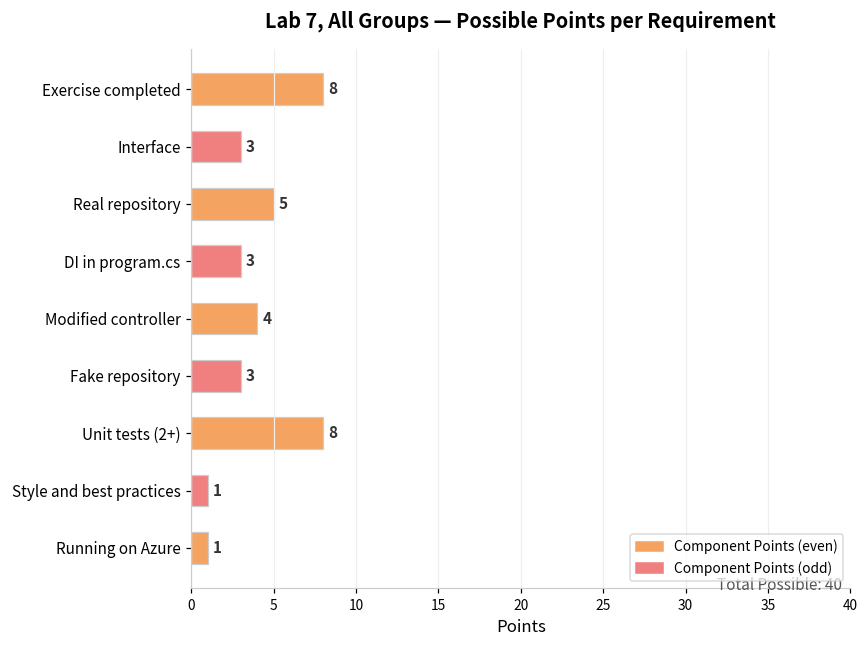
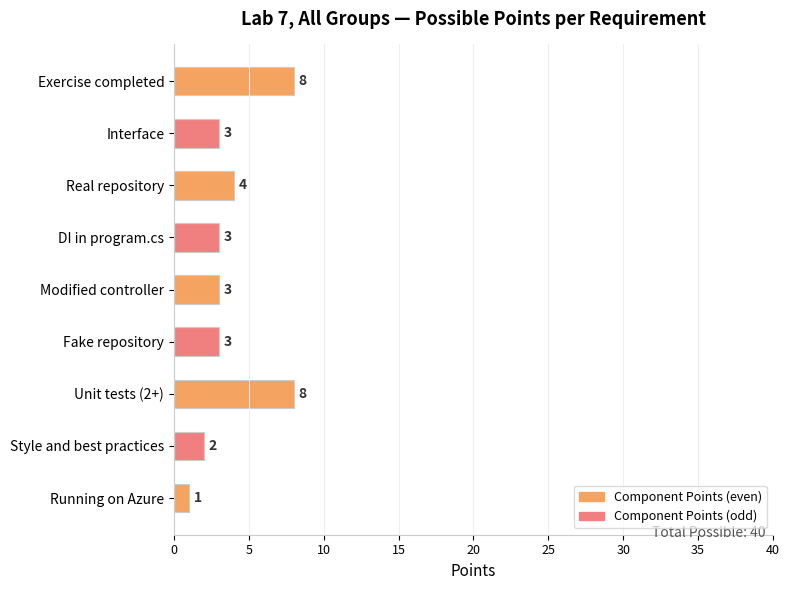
  {
    "Exercise completed": 8,
    "Interface": 3,
-   "Real repository": 5,
+   "Real repository": 4,
    "DI in program.cs": 3,
-   "Modified controller": 4,
+   "Modified controller": 3,
    "Fake repository": 3,
    "Unit tests (2+)": 8,
-   "Style and best practices": 1,
+   "Style and best practices": 2,
    "Running on Azure": 1
  }
